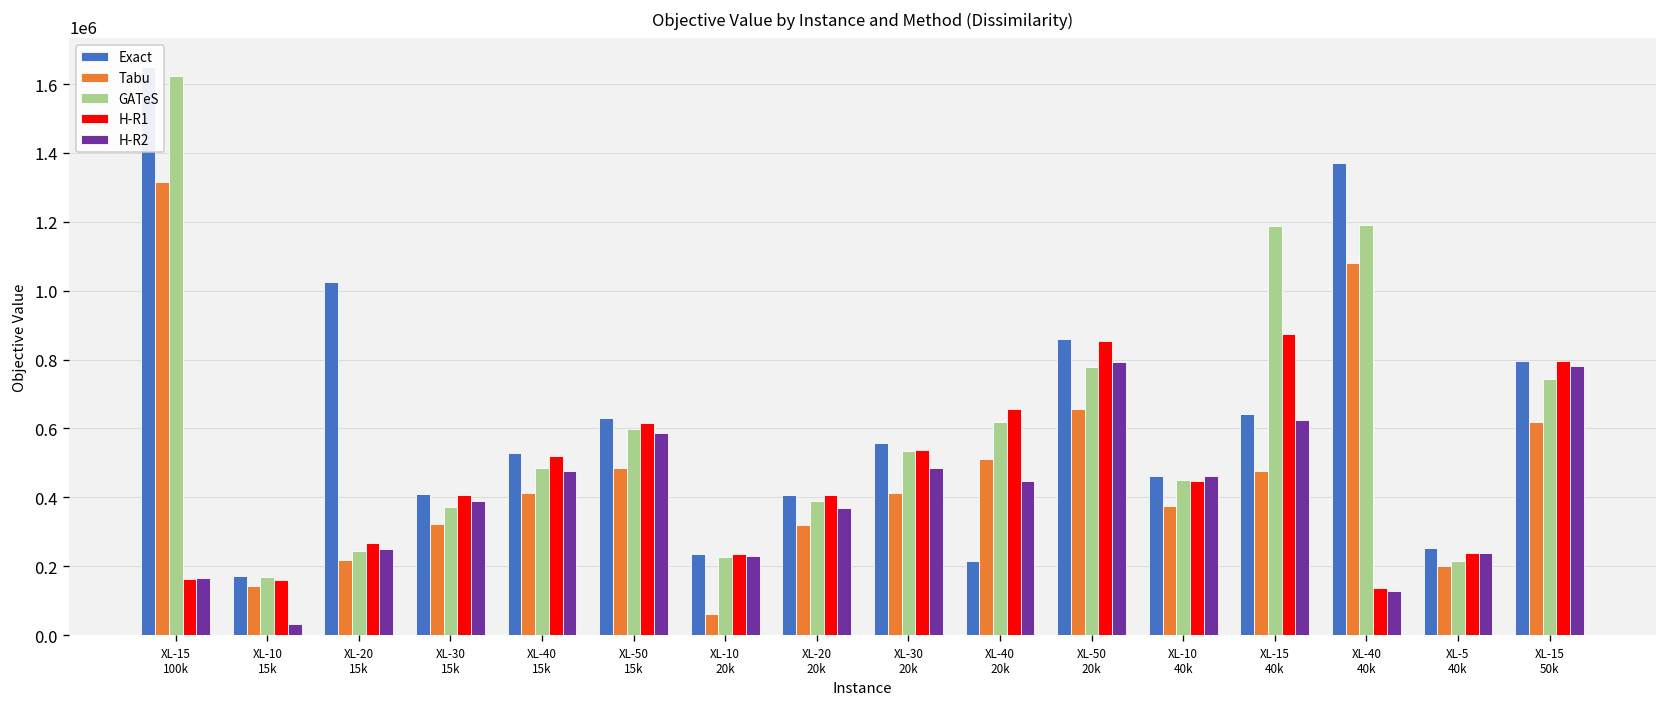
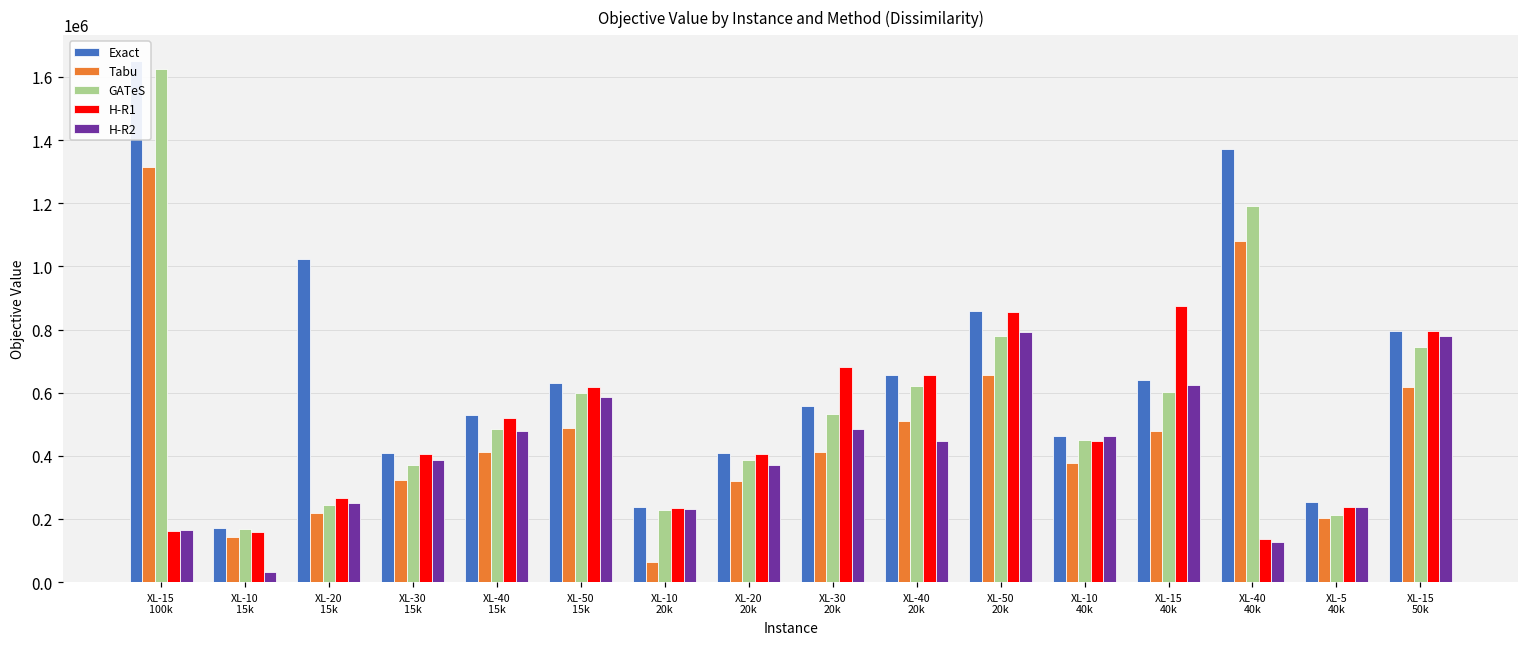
  {
    "Exact": {
      "XL-10 15k": 170000,
      "XL-20 15k": 1020000,
      "XL-30 15k": 410000,
      "XL-40 15k": 530000,
      "XL-50 15k": 630000,
      "XL-10 20k": 240000,
      "XL-20 20k": 410000,
      "XL-30 20k": 560000,
-     "XL-40 20k": 220000,
+     "XL-40 20k": 660000,
      "XL-50 20k": 860000,
      "XL-10 40k": 460000,
      "XL-15 40k": 640000,
      "XL-40 40k": 1370000,
      "XL-5 40k": 250000,
      "XL-15 50k": 800000
    },
    "Tabu": {
      "XL-15 100k": 1320000,
      "XL-10 15k": 140000,
      "XL-20 15k": 220000,
      "XL-30 15k": 320000,
      "XL-40 15k": 410000,
      "XL-50 15k": 490000,
      "XL-10 20k": 60000,
      "XL-20 20k": 320000,
      "XL-30 20k": 410000,
      "XL-40 20k": 510000,
      "XL-50 20k": 660000,
      "XL-10 40k": 380000,
      "XL-15 40k": 480000,
      "XL-40 40k": 1080000,
      "XL-5 40k": 200000,
      "XL-15 50k": 620000
    },
    "GATeS": {
      "XL-15 100k": 1620000,
      "XL-10 15k": 170000,
      "XL-20 15k": 240000,
      "XL-30 15k": 370000,
      "XL-40 15k": 490000,
      "XL-50 15k": 600000,
      "XL-10 20k": 230000,
      "XL-20 20k": 390000,
      "XL-30 20k": 530000,
      "XL-40 20k": 620000,
      "XL-50 20k": 780000,
      "XL-10 40k": 450000,
-     "XL-15 40k": 1190000,
+     "XL-15 40k": 600000,
      "XL-40 40k": 1190000,
      "XL-5 40k": 210000,
      "XL-15 50k": 740000
    },
    "H-R1": {
      "XL-15 100k": 160000,
      "XL-10 15k": 160000,
      "XL-20 15k": 270000,
      "XL-30 15k": 410000,
      "XL-40 15k": 520000,
      "XL-50 15k": 620000,
      "XL-10 20k": 240000,
      "XL-20 20k": 410000,
-     "XL-30 20k": 540000,
+     "XL-30 20k": 680000,
      "XL-40 20k": 660000,
      "XL-50 20k": 850000,
      "XL-10 40k": 450000,
      "XL-15 40k": 880000,
      "XL-40 40k": 140000,
      "XL-5 40k": 240000,
      "XL-15 50k": 800000
    },
    "H-R2": {
      "XL-15 100k": 160000,
      "XL-10 15k": 30000,
      "XL-20 15k": 250000,
      "XL-30 15k": 390000,
      "XL-40 15k": 480000,
      "XL-50 15k": 590000,
      "XL-10 20k": 230000,
      "XL-20 20k": 370000,
      "XL-30 20k": 490000,
      "XL-40 20k": 450000,
      "XL-50 20k": 790000,
      "XL-10 40k": 460000,
      "XL-15 40k": 630000,
      "XL-40 40k": 130000,
      "XL-5 40k": 240000,
      "XL-15 50k": 780000
    }
  }
